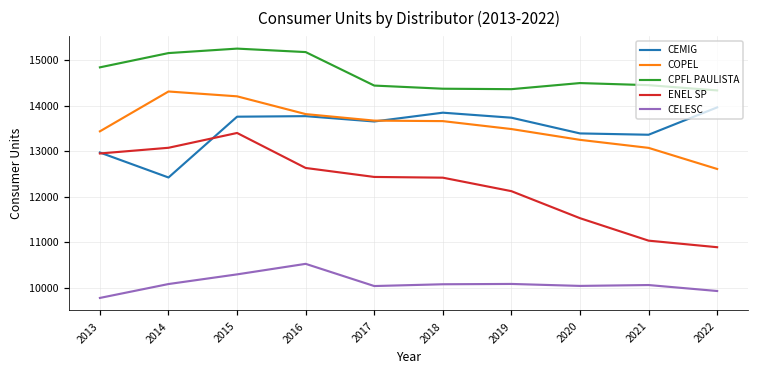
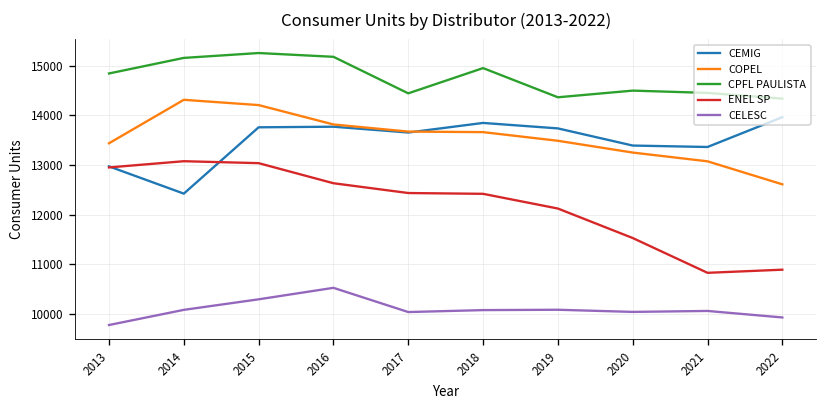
  {
    "CEMIG": {
      "2014": 12400,
      "2015": 13800,
      "2018": 13800,
      "2019": 13700,
      "2020": 13400,
      "2021": 13400
    },
    "COPEL": {
      "2013": 13400,
      "2014": 14300,
      "2015": 14200,
      "2018": 13700,
      "2019": 13500,
      "2020": 13300,
      "2021": 13100,
      "2022": 12600
    },
    "CPFL PAULISTA": {
      "2013": 14800,
      "2014": 15200,
      "2015": 15300,
      "2016": 15200,
      "2017": 14400,
-     "2018": 14400,
+     "2018": 15000,
      "2019": 14400,
      "2020": 14500
    },
    "ENEL SP": {
      "2014": 13100,
-     "2015": 13400,
+     "2015": 13000,
      "2016": 12600,
      "2017": 12400,
      "2018": 12400,
      "2019": 12100,
      "2020": 11500,
-     "2021": 11000,
+     "2021": 10800,
      "2022": 10900
    },
    "CELESC": {
      "2013": 9800,
      "2014": 10100,
      "2015": 10300,
      "2016": 10500,
      "2017": 10000,
      "2018": 10100,
      "2019": 10100,
      "2020": 10000,
      "2021": 10100,
      "2022": 9900
    }
  }
